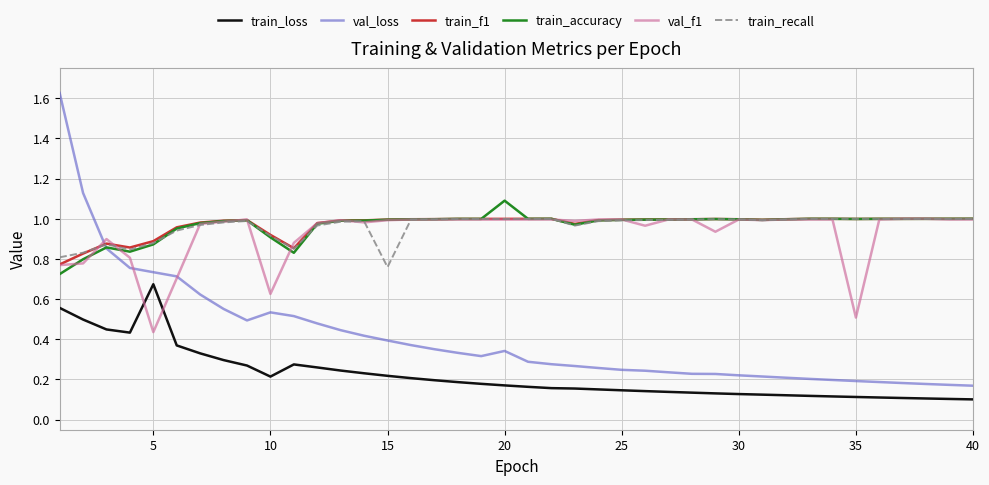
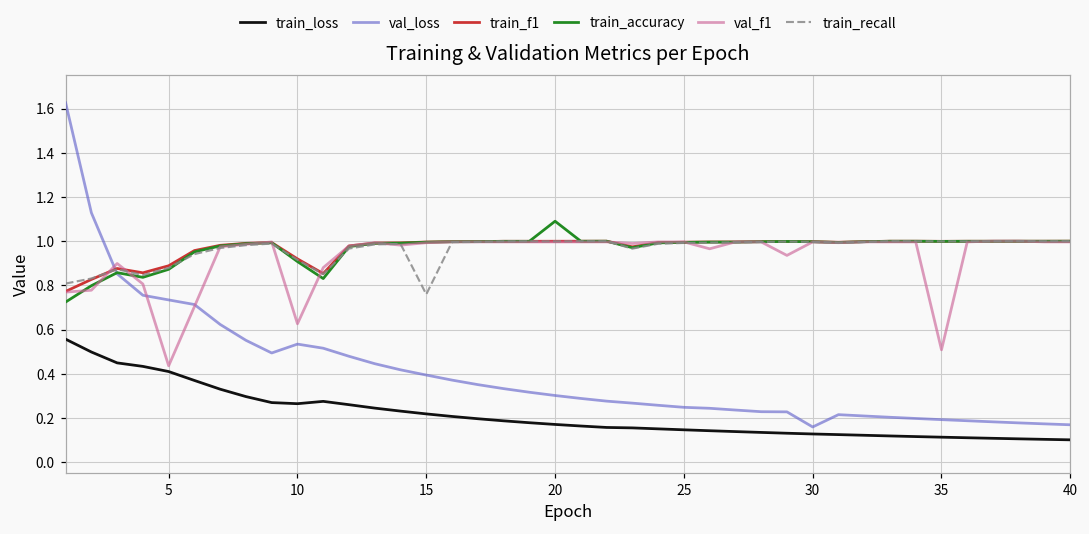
  {
    "train_loss": {
-     "5": 0.67,
-     "10": 0.21,
+     "5": 0.41,
+     "10": 0.26,
      "15": 0.22,
      "20": 0.17,
      "25": 0.15,
      "30": 0.13,
      "35": 0.11,
      "40": 0.10
    },
    "val_loss": {
      "5": 0.73,
      "10": 0.53,
      "15": 0.39,
-     "20": 0.34,
+     "20": 0.30,
      "25": 0.25,
-     "30": 0.22,
+     "30": 0.16,
      "35": 0.19,
      "40": 0.17
    },
    "train_accuracy": {
      "20": 1.09
    },
    "val_f1": {
      "5": 0.44,
      "10": 0.63,
      "35": 0.51
    },
    "train_recall": {
      "15": 0.76
    }
  }
